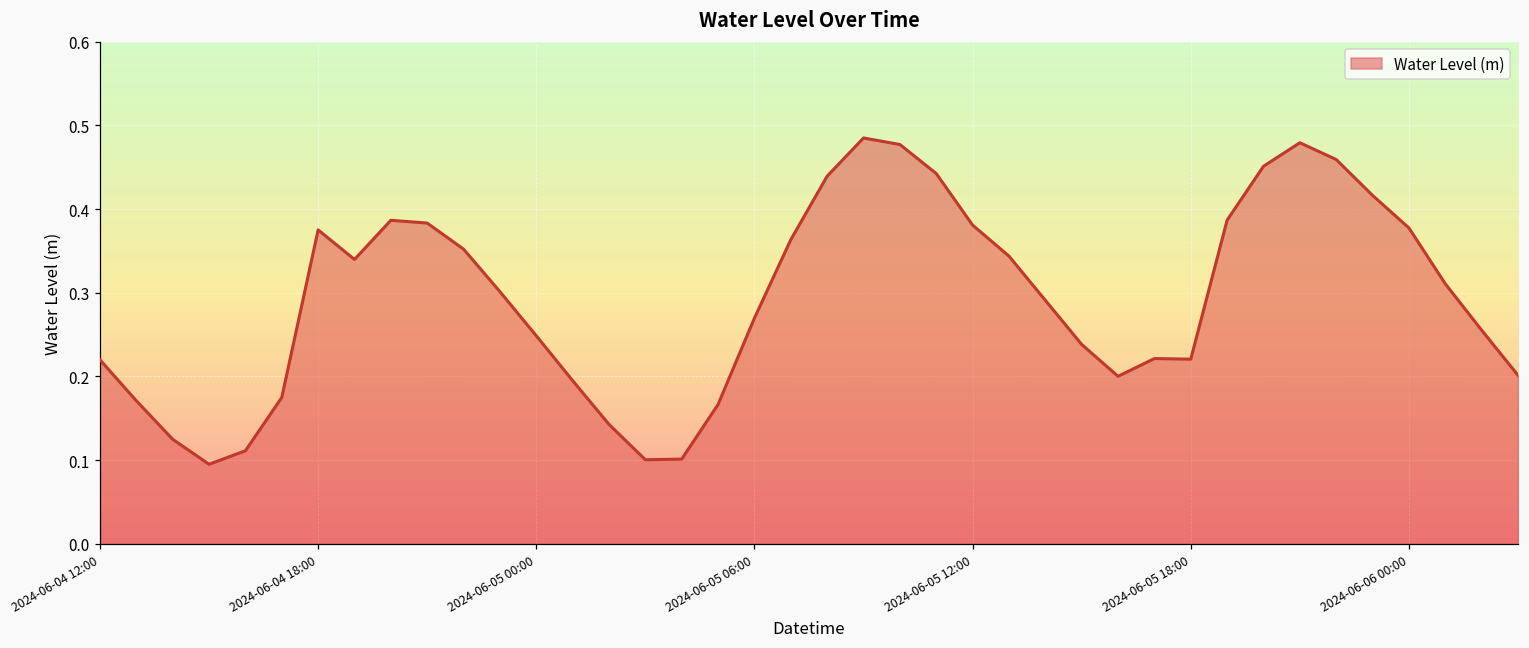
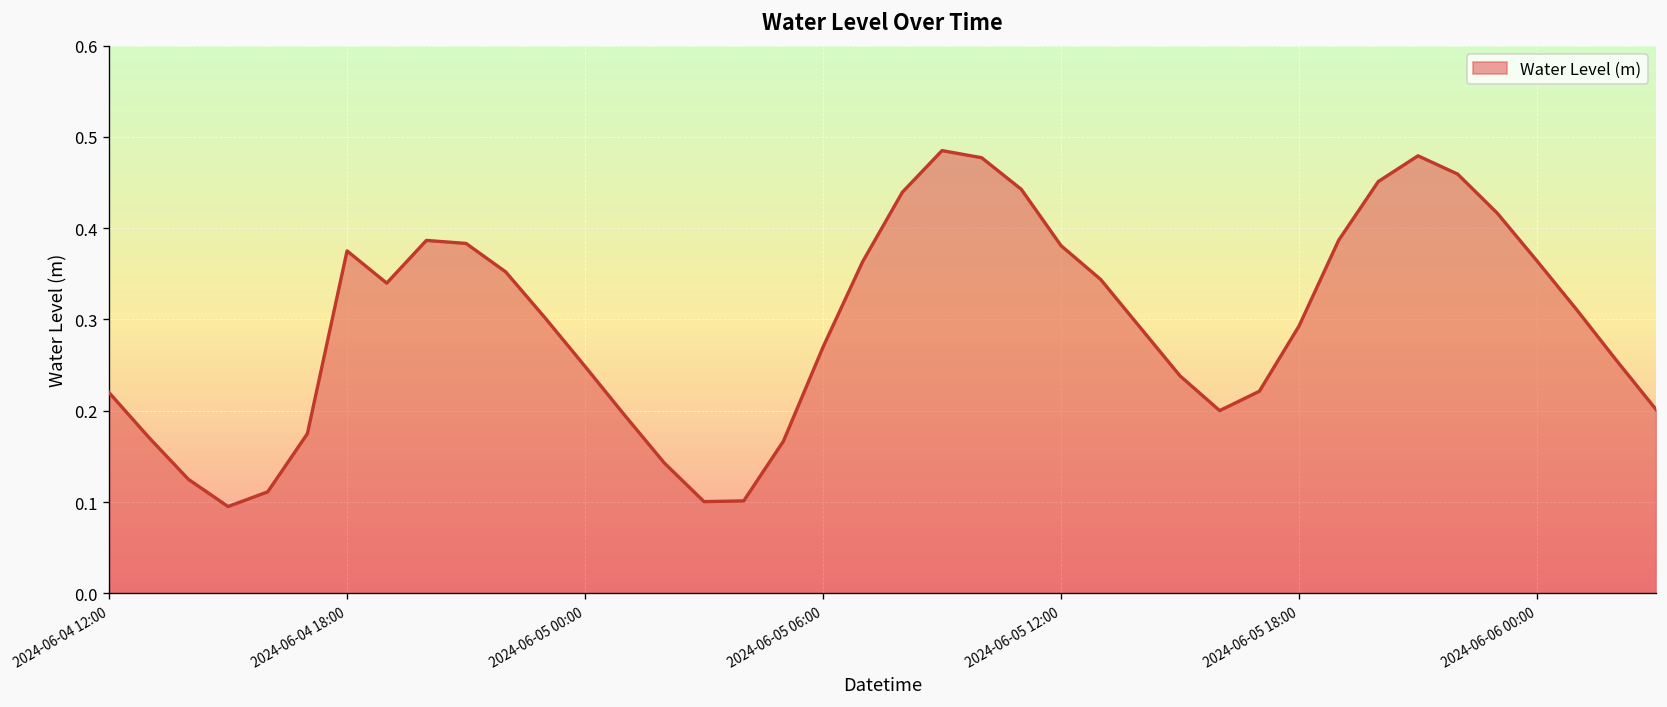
  {
    "2024-06-04 12:00": 0.22,
    "2024-06-04 18:00": 0.38,
    "2024-06-05 00:00": 0.25,
    "2024-06-05 06:00": 0.27,
    "2024-06-05 12:00": 0.38,
-   "2024-06-05 18:00": 0.22,
-   "2024-06-06 00:00": 0.38
+   "2024-06-05 18:00": 0.29,
+   "2024-06-06 00:00": 0.36
  }
